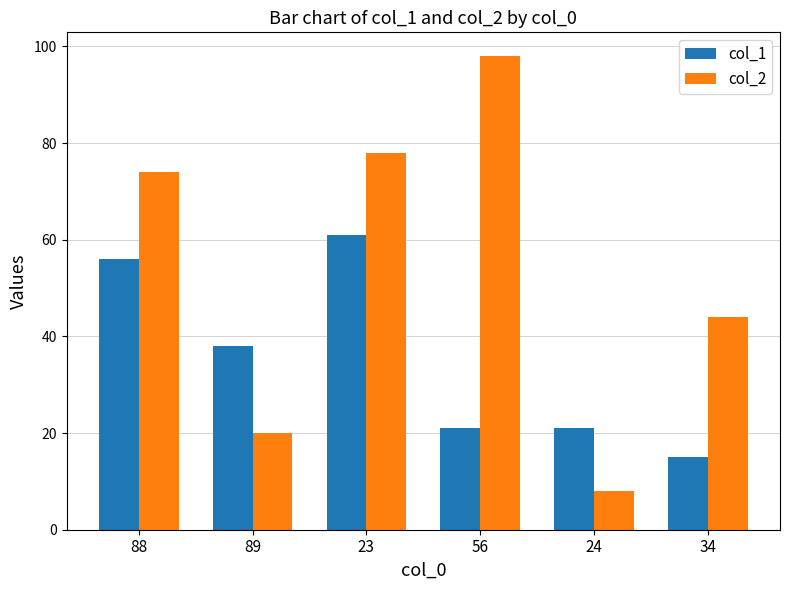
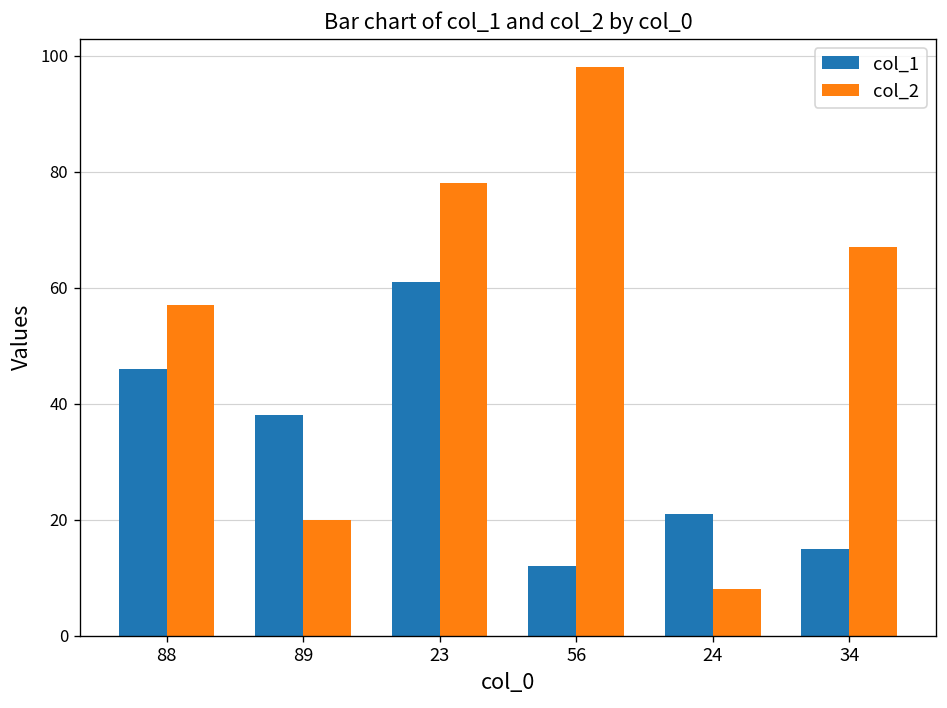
  {
    "col_1": {
-     "88": 56,
+     "88": 46,
      "89": 38,
      "23": 61,
-     "56": 21,
+     "56": 12,
      "24": 21,
      "34": 15
    },
    "col_2": {
-     "88": 74,
+     "88": 57,
      "89": 20,
      "23": 78,
      "56": 98,
      "24": 8,
-     "34": 44
+     "34": 67
    }
  }
